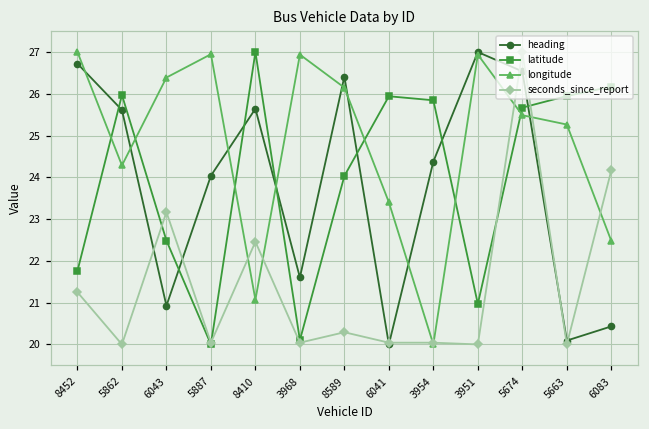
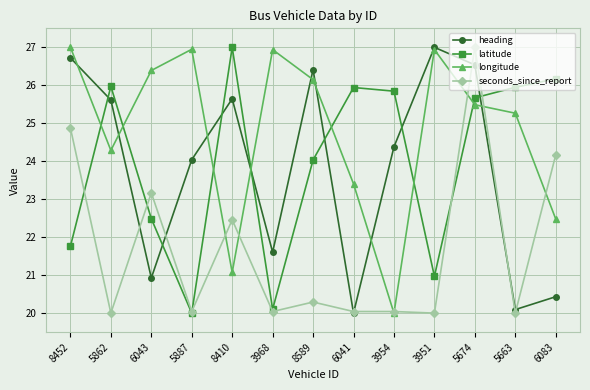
  {
    "seconds_since_report": {
-     "8452": 21.3,
+     "8452": 24.9,
      "5862": 20.0,
      "6043": 23.2,
      "8410": 22.5,
      "8589": 20.3,
      "3951": 20.0,
      "5663": 20.0,
      "6083": 24.2
    }
  }
